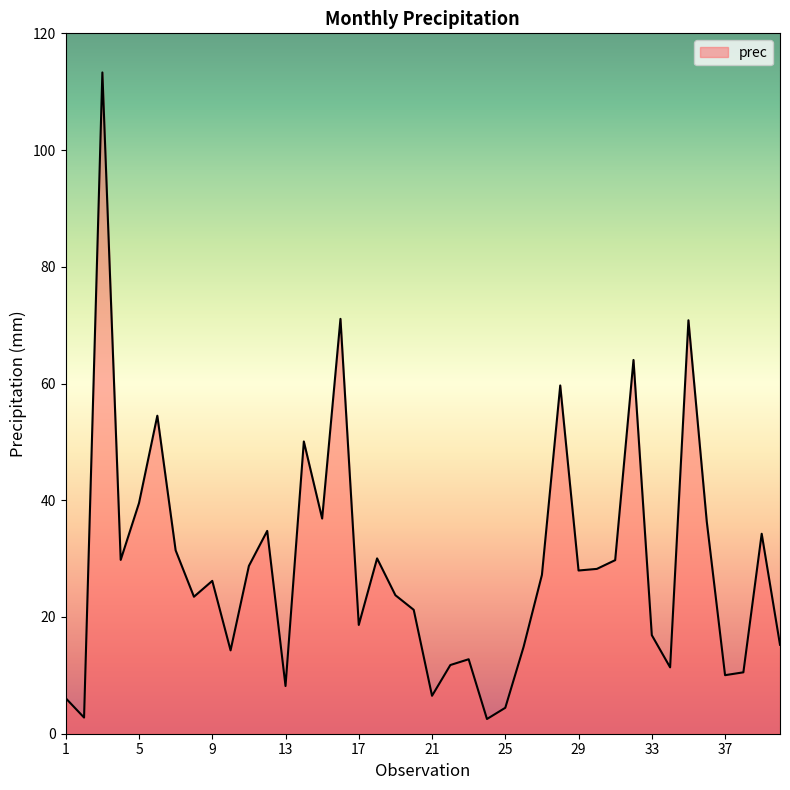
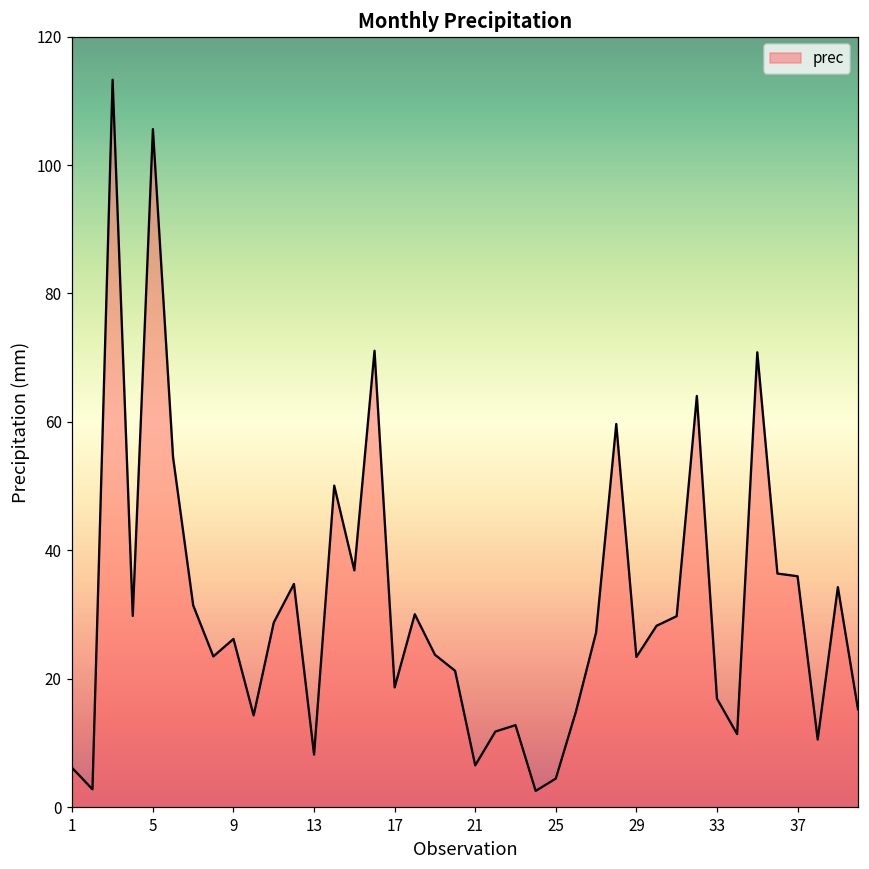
  {
    "1": 6,
-   "5": 40,
+   "5": 106,
    "9": 26,
    "13": 8,
    "17": 19,
    "21": 7,
    "25": 4,
-   "29": 28,
+   "29": 23,
    "33": 17,
-   "37": 10
+   "37": 36
  }
